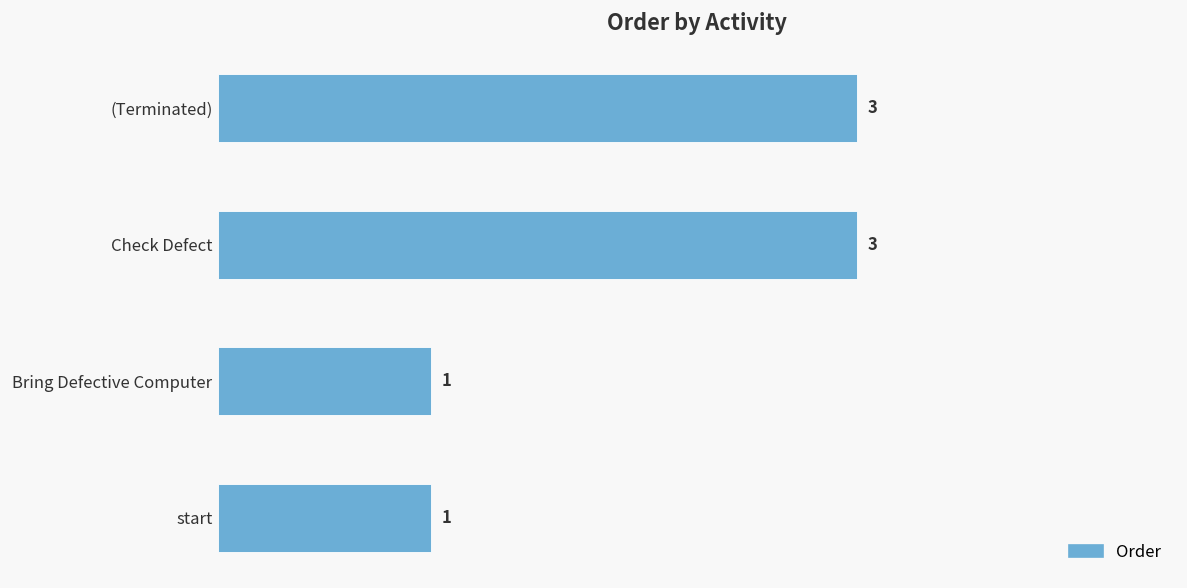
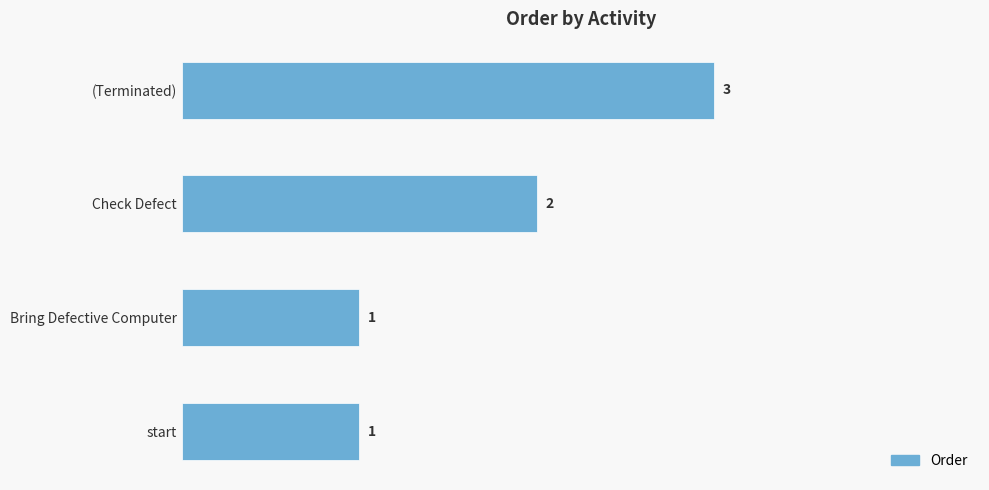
  {
    "(Terminated)": 3,
-   "Check Defect": 3,
+   "Check Defect": 2,
    "Bring Defective Computer": 1,
    "start": 1
  }
